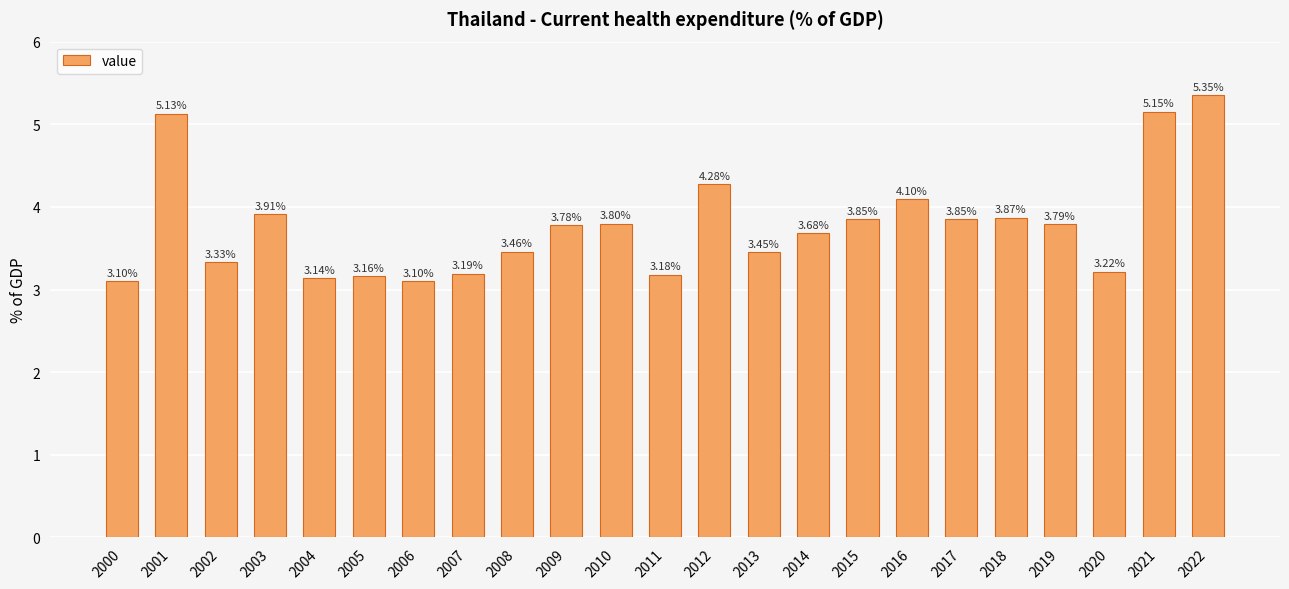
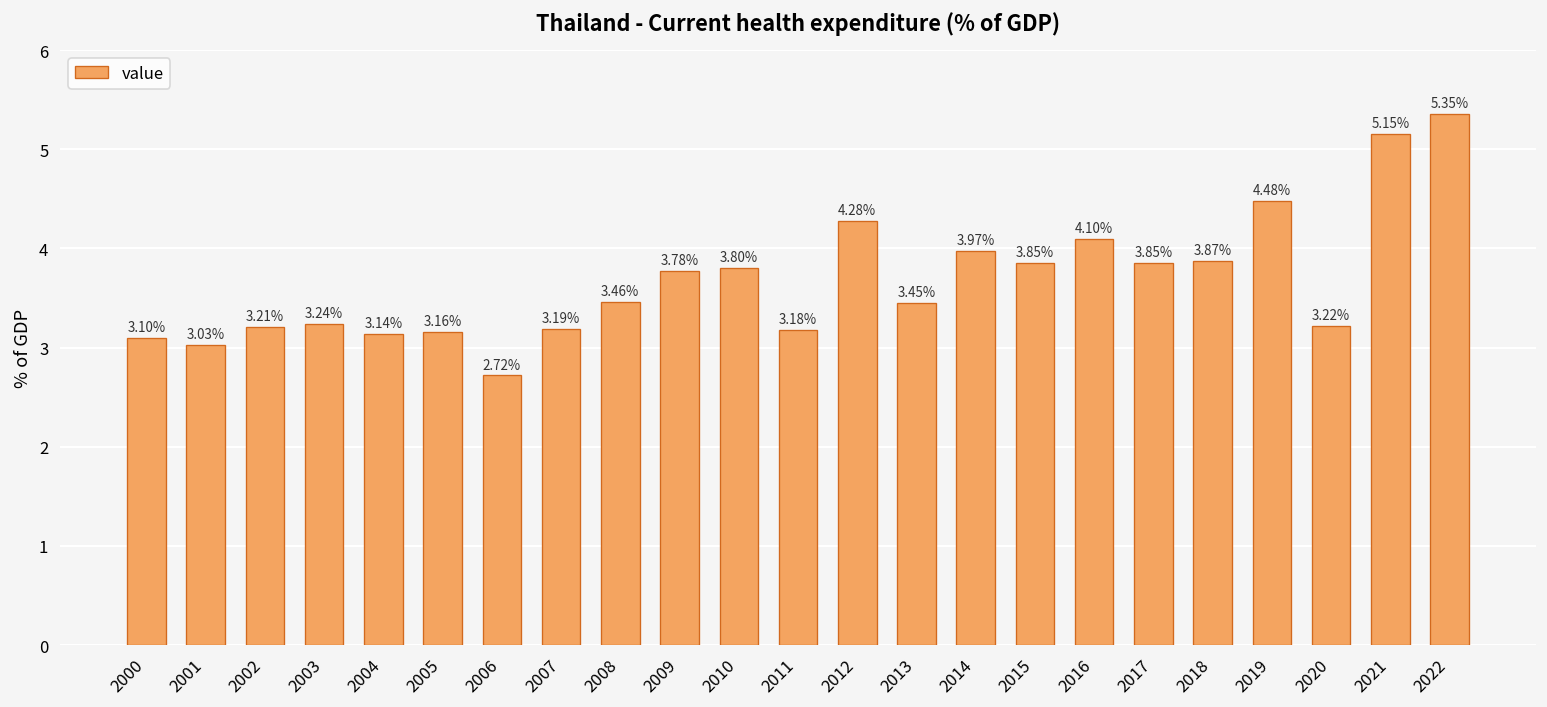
  {
    "2000": "3.10%",
-   "2001": "5.13%",
-   "2002": "3.33%",
-   "2003": "3.91%",
+   "2001": "3.03%",
+   "2002": "3.21%",
+   "2003": "3.24%",
    "2004": "3.14%",
    "2005": "3.16%",
-   "2006": "3.10%",
+   "2006": "2.72%",
    "2007": "3.19%",
    "2008": "3.46%",
    "2009": "3.78%",
    "2010": "3.80%",
    "2011": "3.18%",
    "2012": "4.28%",
    "2013": "3.45%",
-   "2014": "3.68%",
+   "2014": "3.97%",
    "2015": "3.85%",
    "2016": "4.10%",
    "2017": "3.85%",
    "2018": "3.87%",
-   "2019": "3.79%",
+   "2019": "4.48%",
    "2020": "3.22%",
    "2021": "5.15%",
    "2022": "5.35%"
  }
